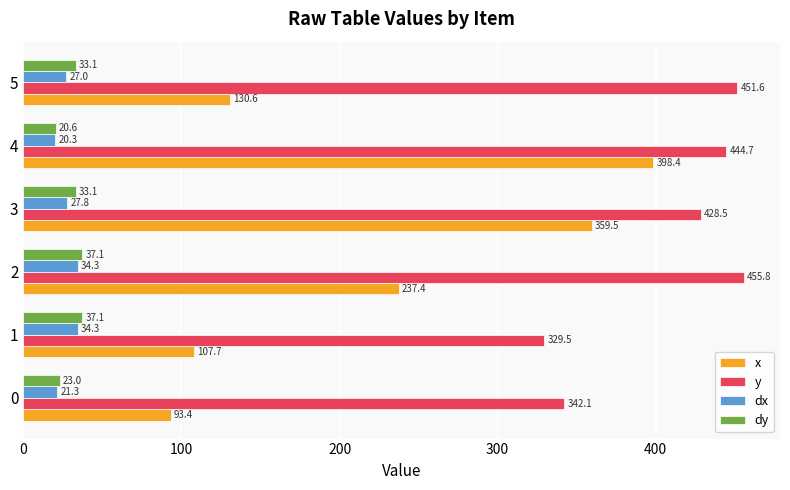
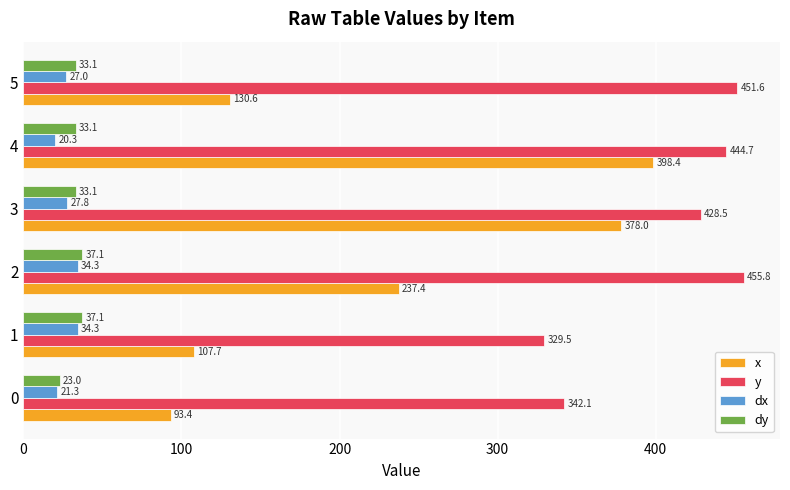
  {
    "x": {
      "5": 130.6,
      "4": 398.4,
-     "3": 359.5,
+     "3": 378.0,
      "2": 237.4,
      "1": 107.7,
      "0": 93.4
    },
    "y": {
      "5": 451.6,
      "4": 444.7,
      "3": 428.5,
      "2": 455.8,
      "1": 329.5,
      "0": 342.1
    },
    "dx": {
      "5": 27.0,
      "4": 20.3,
      "3": 27.8,
      "2": 34.3,
      "1": 34.3,
      "0": 21.3
    },
    "dy": {
      "5": 33.1,
-     "4": 20.6,
+     "4": 33.1,
      "3": 33.1,
      "2": 37.1,
      "1": 37.1,
      "0": 23.0
    }
  }
